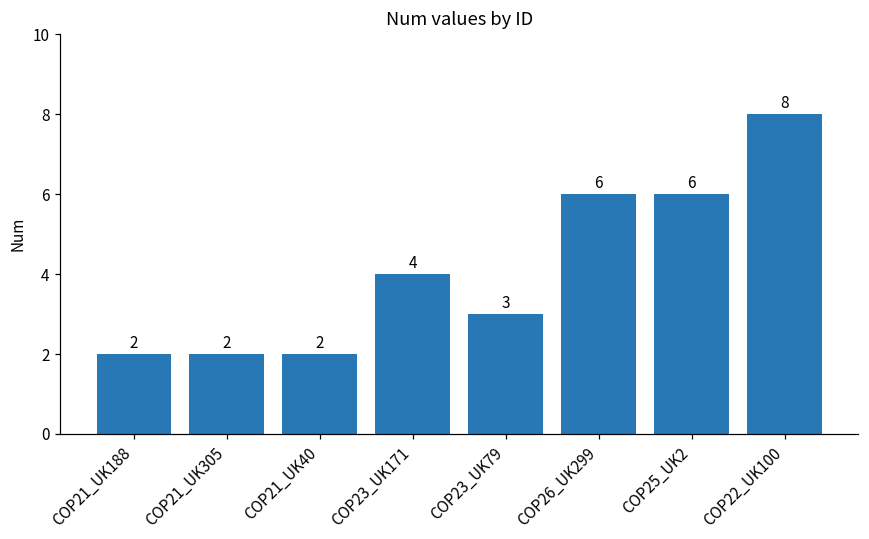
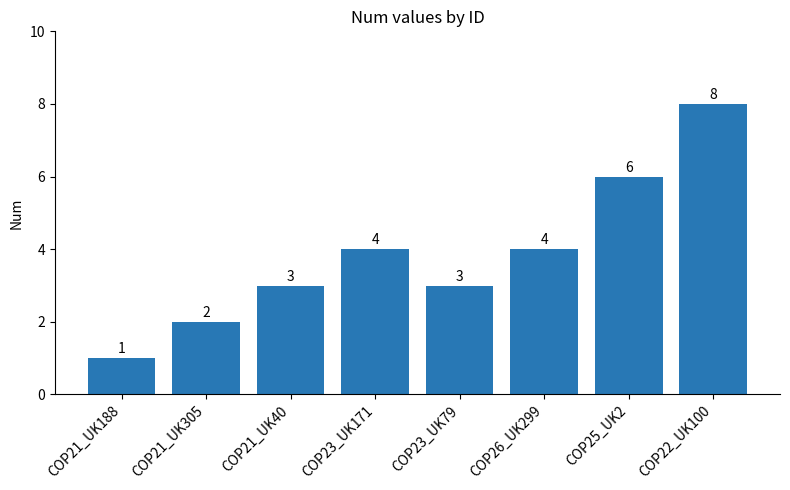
  {
-   "COP21_UK188": 2,
+   "COP21_UK188": 1,
    "COP21_UK305": 2,
-   "COP21_UK40": 2,
+   "COP21_UK40": 3,
    "COP23_UK171": 4,
    "COP23_UK79": 3,
-   "COP26_UK299": 6,
+   "COP26_UK299": 4,
    "COP25_UK2": 6,
    "COP22_UK100": 8
  }
